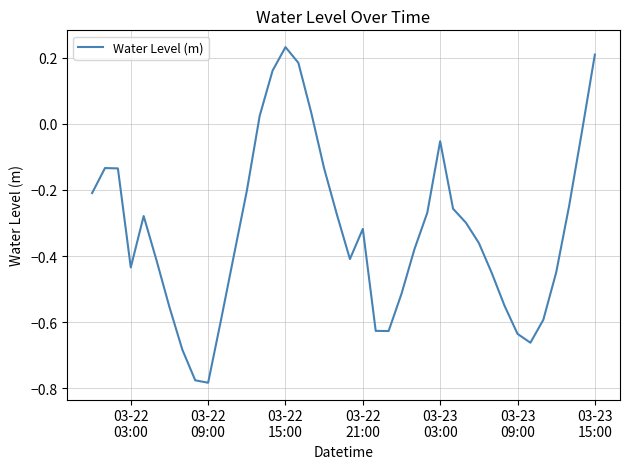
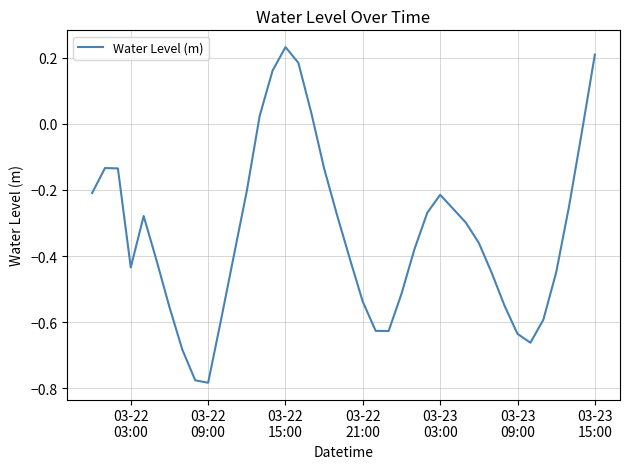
  {
    "03-22 03:00": -0.43,
    "03-22 09:00": -0.78,
    "03-22 15:00": 0.23,
-   "03-22 21:00": -0.32,
-   "03-23 03:00": -0.05,
+   "03-22 21:00": -0.54,
+   "03-23 03:00": -0.21,
    "03-23 09:00": -0.63,
    "03-23 15:00": 0.21
  }
